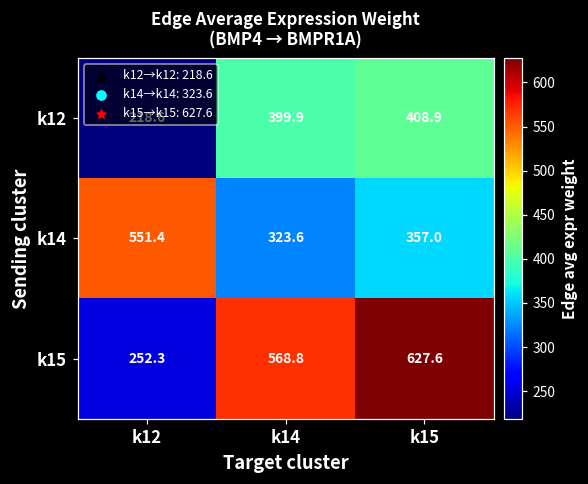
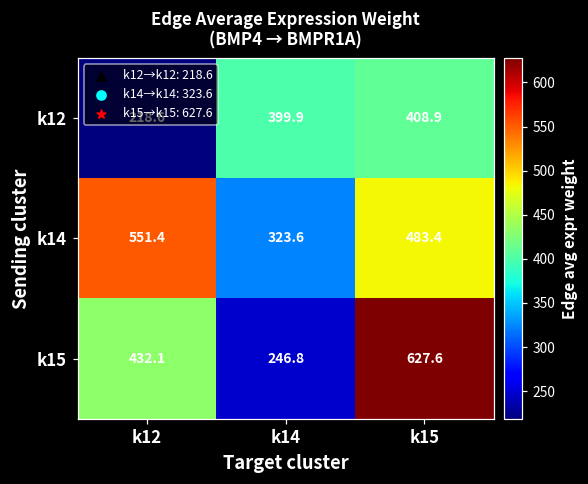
  {
    "k14": {
-     "k15": 357.0
+     "k15": 483.4
    },
    "k15": {
-     "k12": 252.3,
-     "k14": 568.8
+     "k12": 432.1,
+     "k14": 246.8
    }
  }
